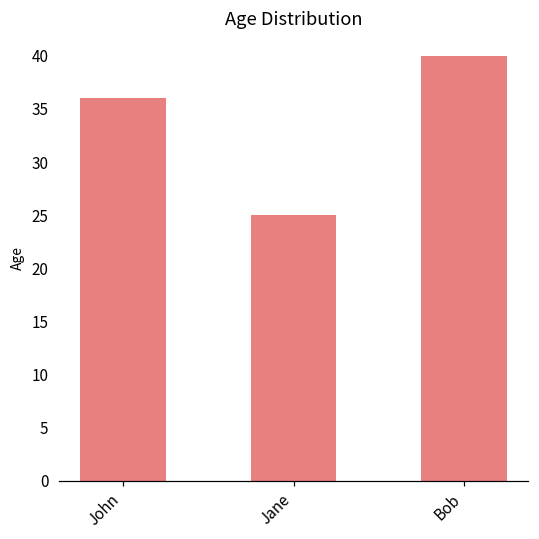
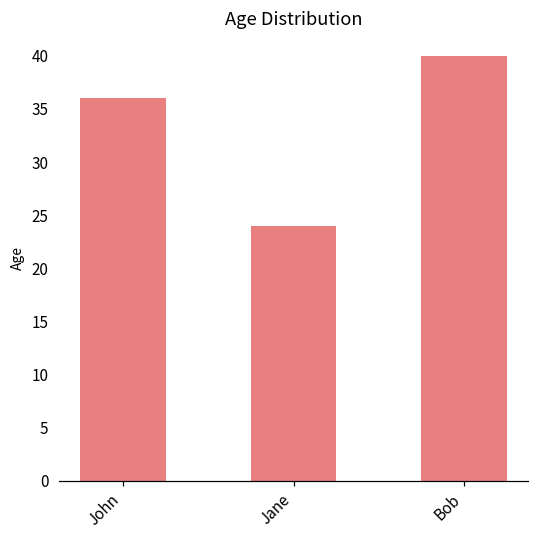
  {
    "John": 36,
-   "Jane": 25,
+   "Jane": 24,
    "Bob": 40
  }
